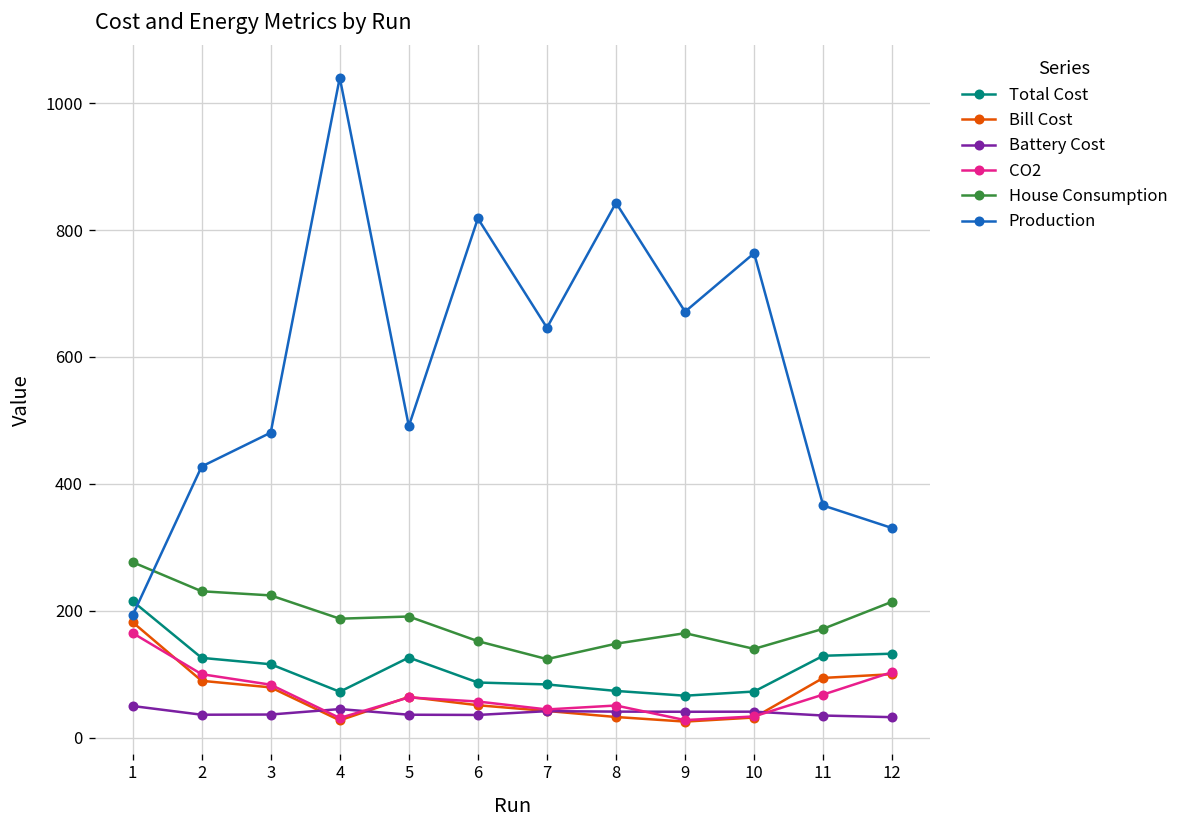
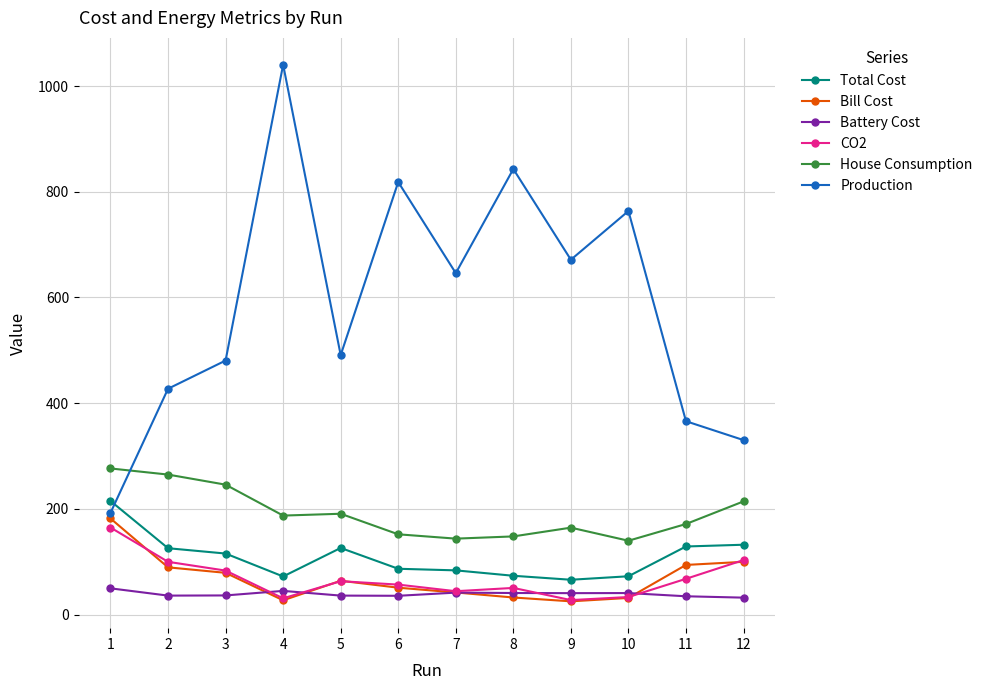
  {
    "Total Cost": {
      "1": 220,
      "2": 130,
      "3": 120,
      "4": 70,
      "5": 130,
      "6": 90,
      "7": 80,
      "8": 70,
      "9": 70,
      "10": 70,
      "11": 130,
      "12": 130
    },
    "Bill Cost": {
      "1": 180,
      "2": 90,
      "6": 50,
      "8": 30,
      "11": 90
    },
    "Battery Cost": {
      "1": 50,
      "2": 40,
      "3": 40,
      "4": 50,
      "5": 40,
      "6": 40,
      "8": 40,
      "9": 40,
      "10": 40,
      "11": 30,
      "12": 30
    },
    "CO2": {
      "1": 160,
      "2": 100,
      "6": 60,
      "8": 50,
      "11": 70
    },
    "House Consumption": {
      "1": 280,
-     "2": 230,
-     "3": 220,
+     "2": 270,
+     "3": 250,
      "4": 190,
      "5": 190,
      "6": 150,
-     "7": 120,
+     "7": 140,
      "8": 150,
      "9": 160,
      "10": 140,
      "11": 170,
      "12": 210
    },
    "Production": {
      "1": 190,
      "2": 430,
      "3": 480,
      "4": 1040,
      "5": 490,
      "6": 820,
      "7": 650,
      "8": 840,
      "9": 670,
      "10": 760,
      "11": 370,
      "12": 330
    }
  }
